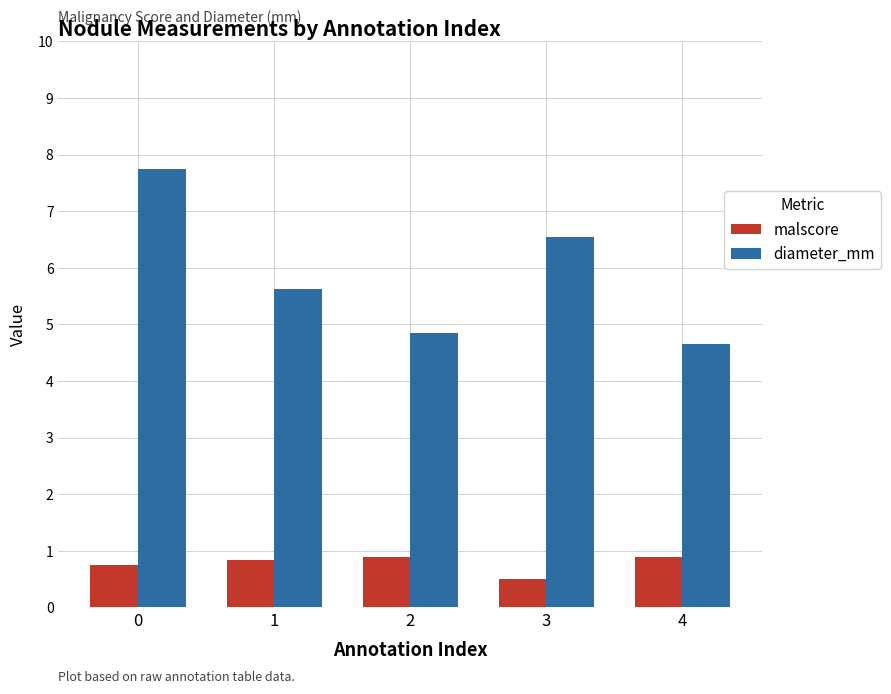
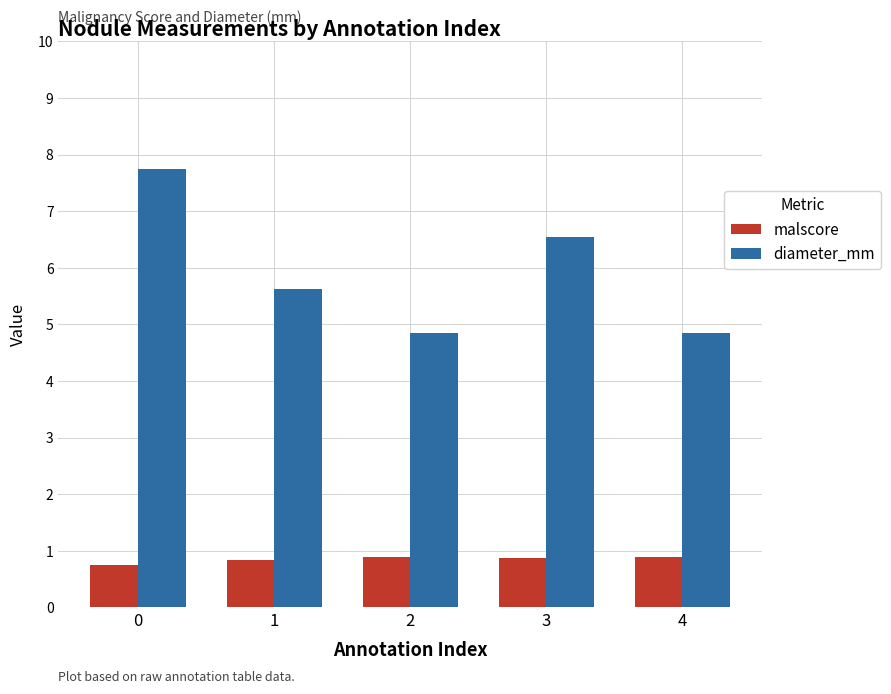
  {
    "malscore": {
      "0": 0.8,
      "1": 0.8,
      "2": 0.9,
-     "3": 0.5,
+     "3": 0.9,
      "4": 0.9
    },
    "diameter_mm": {
      "0": 7.7,
      "1": 5.6,
      "2": 4.9,
      "3": 6.5,
-     "4": 4.7
+     "4": 4.9
    }
  }
